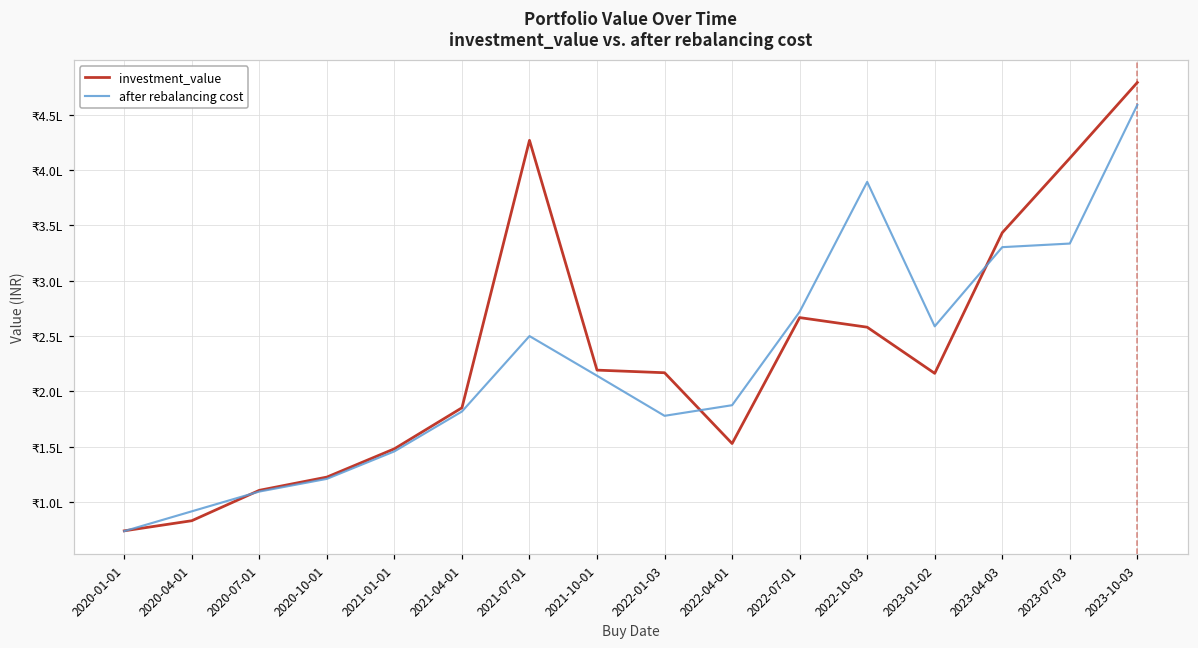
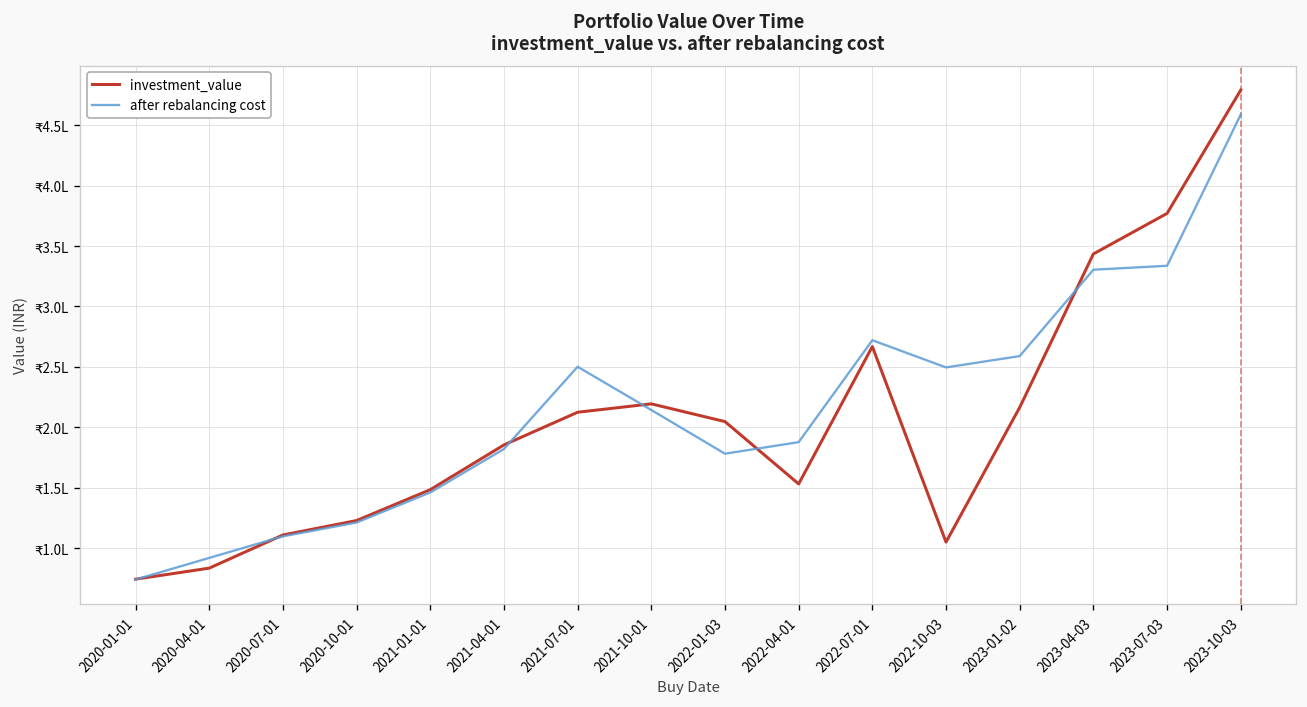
  {
    "investment_value": {
      "2020-04-01": "₹0.83L",
      "2021-04-01": "₹1.85L",
-     "2021-07-01": "₹4.27L",
+     "2021-07-01": "₹2.12L",
      "2021-10-01": "₹2.19L",
-     "2022-01-03": "₹2.17L",
+     "2022-01-03": "₹2.05L",
      "2022-04-01": "₹1.53L",
      "2022-07-01": "₹2.67L",
-     "2022-10-03": "₹2.58L",
+     "2022-10-03": "₹1.05L",
      "2023-01-02": "₹2.16L",
      "2023-04-03": "₹3.43L",
-     "2023-07-03": "₹4.11L",
+     "2023-07-03": "₹3.77L",
      "2023-10-03": "₹4.79L"
    },
    "after rebalancing cost": {
      "2020-04-01": "₹0.92L",
      "2021-04-01": "₹1.82L",
      "2021-07-01": "₹2.50L",
      "2021-10-01": "₹2.14L",
      "2022-01-03": "₹1.78L",
      "2022-04-01": "₹1.88L",
      "2022-07-01": "₹2.72L",
-     "2022-10-03": "₹3.89L",
+     "2022-10-03": "₹2.49L",
      "2023-01-02": "₹2.59L",
      "2023-04-03": "₹3.30L",
      "2023-07-03": "₹3.34L",
      "2023-10-03": "₹4.59L"
    }
  }
